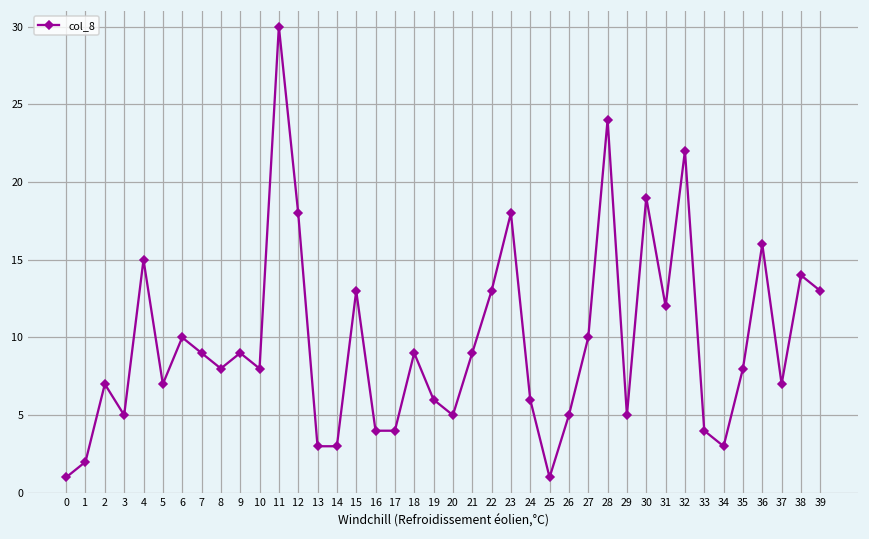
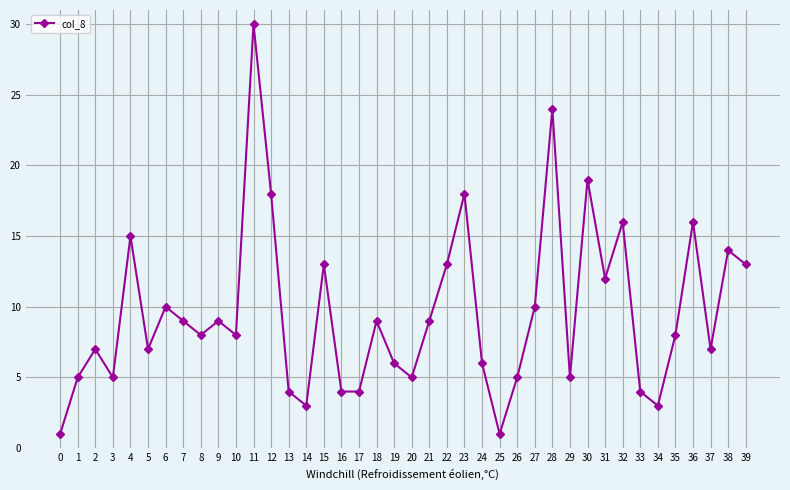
  {
    "0": 1,
-   "1": 2,
+   "1": 5,
    "2": 7,
    "3": 5,
    "4": 15,
    "5": 7,
    "6": 10,
    "7": 9,
    "8": 8,
    "9": 9,
    "10": 8,
    "11": 30,
    "12": 18,
-   "13": 3,
+   "13": 4,
    "14": 3,
    "15": 13,
    "16": 4,
    "17": 4,
    "18": 9,
    "19": 6,
    "20": 5,
    "21": 9,
    "22": 13,
    "23": 18,
    "24": 6,
    "25": 1,
    "26": 5,
    "27": 10,
    "28": 24,
    "29": 5,
    "30": 19,
    "31": 12,
-   "32": 22,
+   "32": 16,
    "33": 4,
    "34": 3,
    "35": 8,
    "36": 16,
    "37": 7,
    "38": 14,
    "39": 13
  }
